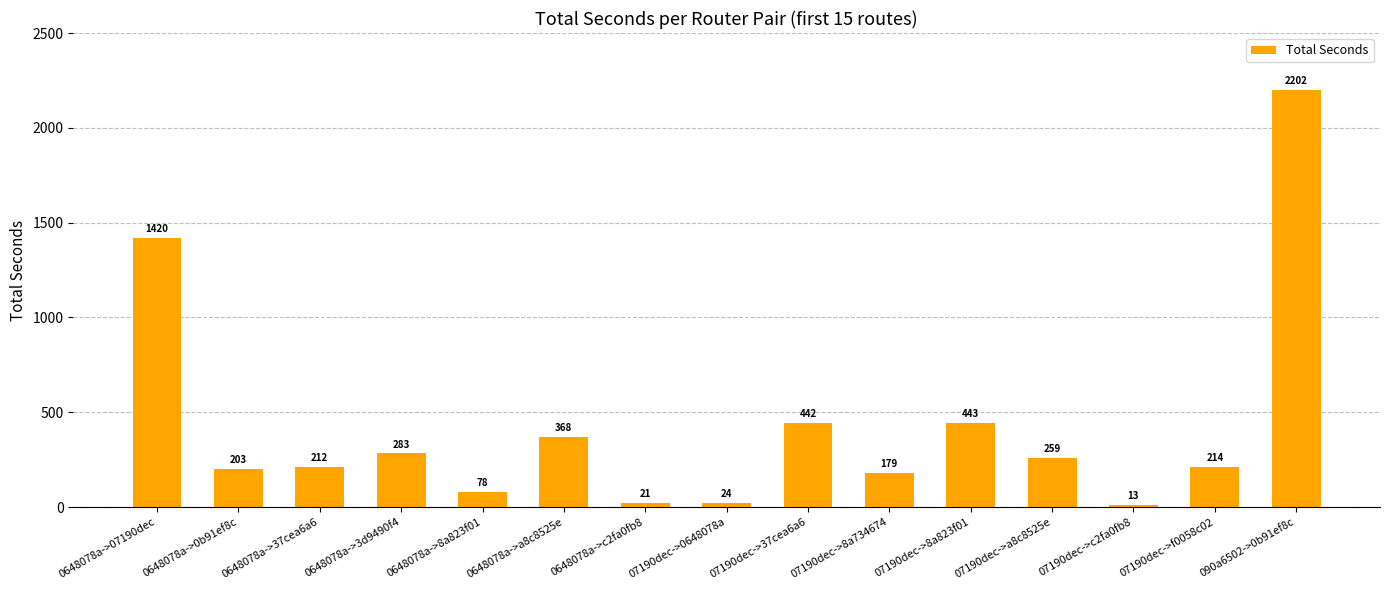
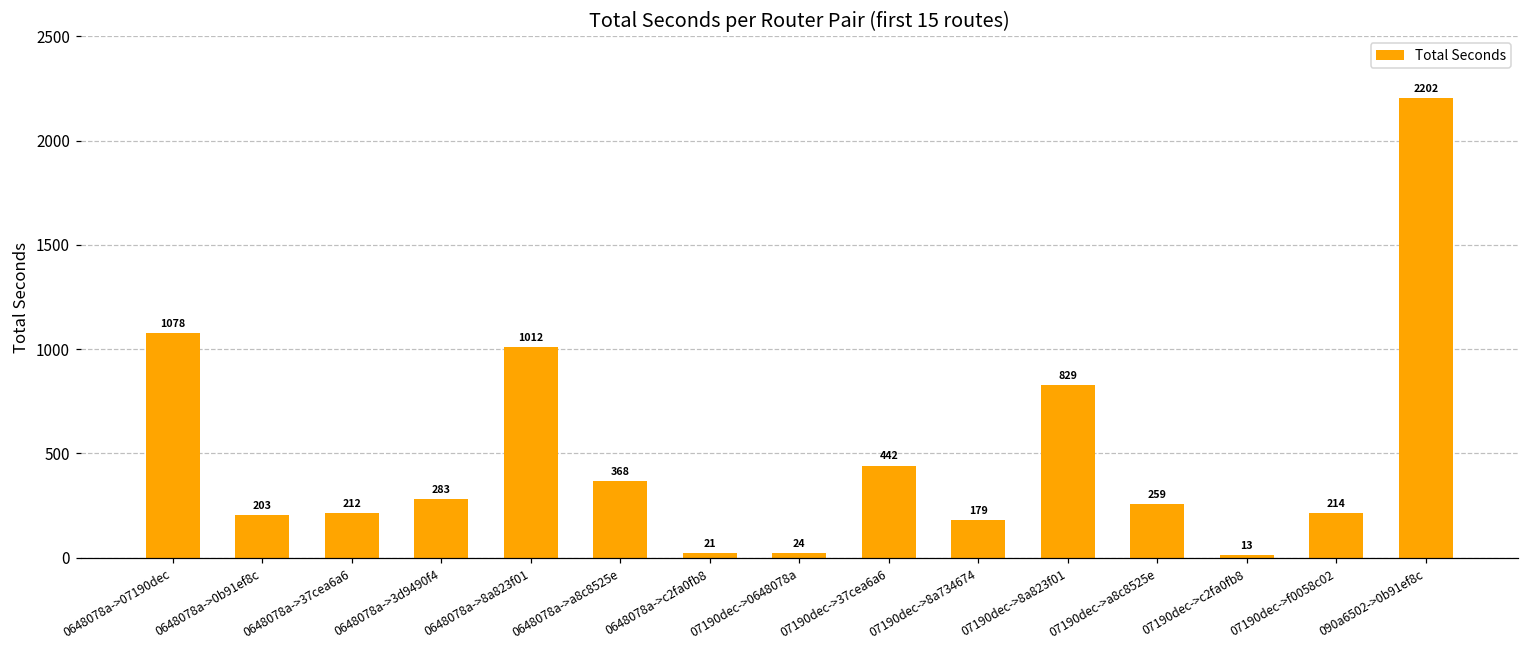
  {
-   "0648078a->07190dec": 1420,
+   "0648078a->07190dec": 1078,
    "0648078a->0b91ef8c": 203,
    "0648078a->37cea6a6": 212,
    "0648078a->3d9490f4": 283,
-   "0648078a->8a823f01": 78,
+   "0648078a->8a823f01": 1012,
    "0648078a->a8c8525e": 368,
    "0648078a->c2fa0fb8": 21,
    "07190dec->0648078a": 24,
    "07190dec->37cea6a6": 442,
    "07190dec->8a734674": 179,
-   "07190dec->8a823f01": 443,
+   "07190dec->8a823f01": 829,
    "07190dec->a8c8525e": 259,
    "07190dec->c2fa0fb8": 13,
    "07190dec->f0058c02": 214,
    "090a6502->0b91ef8c": 2202
  }
